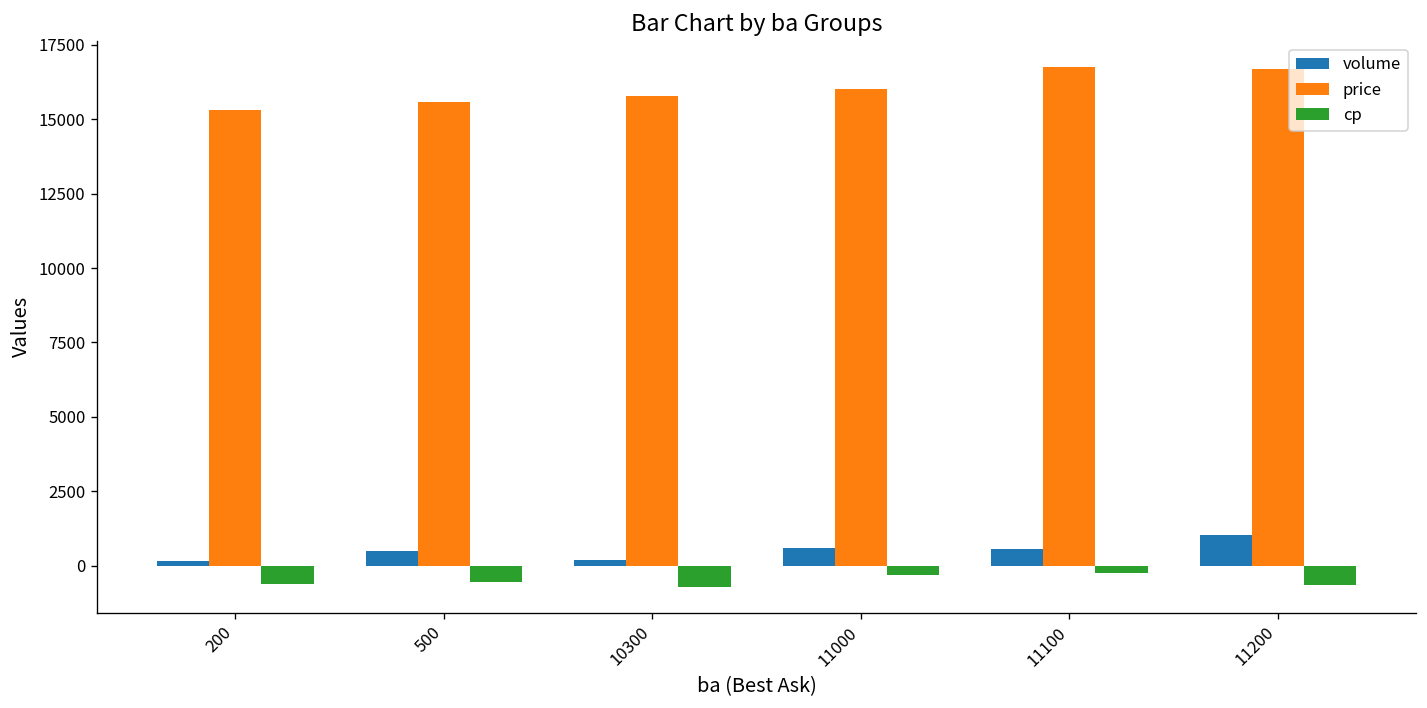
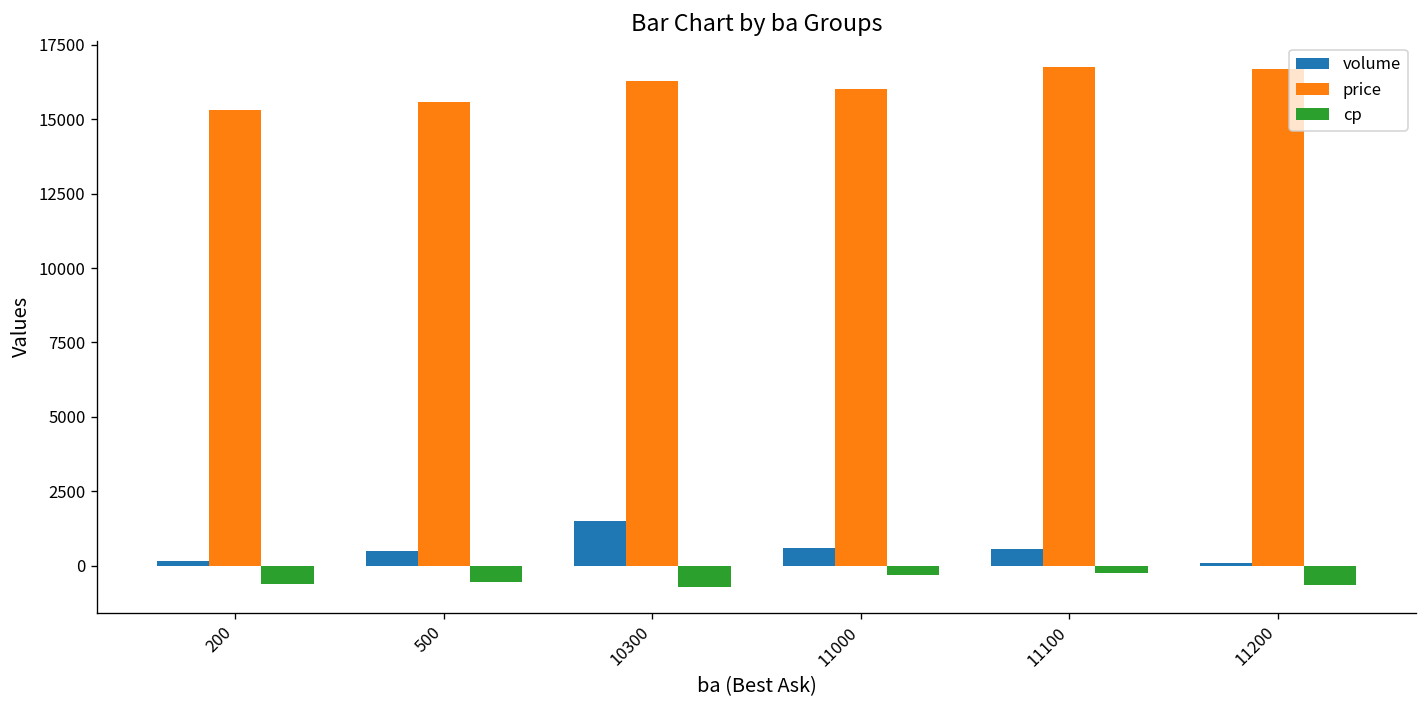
  {
    "volume": {
      "200": 200,
      "500": 500,
-     "10300": 200,
+     "10300": 1500,
      "11000": 600,
      "11100": 600,
-     "11200": 1000
+     "11200": 100
    },
    "price": {
      "200": 15300,
      "500": 15600,
-     "10300": 15800,
+     "10300": 16300,
      "11000": 16000,
      "11100": 16800,
      "11200": 16700
    },
    "cp": {
      "200": -600,
      "500": -600,
      "10300": -700,
      "11000": -300,
      "11100": -300,
      "11200": -700
    }
  }
